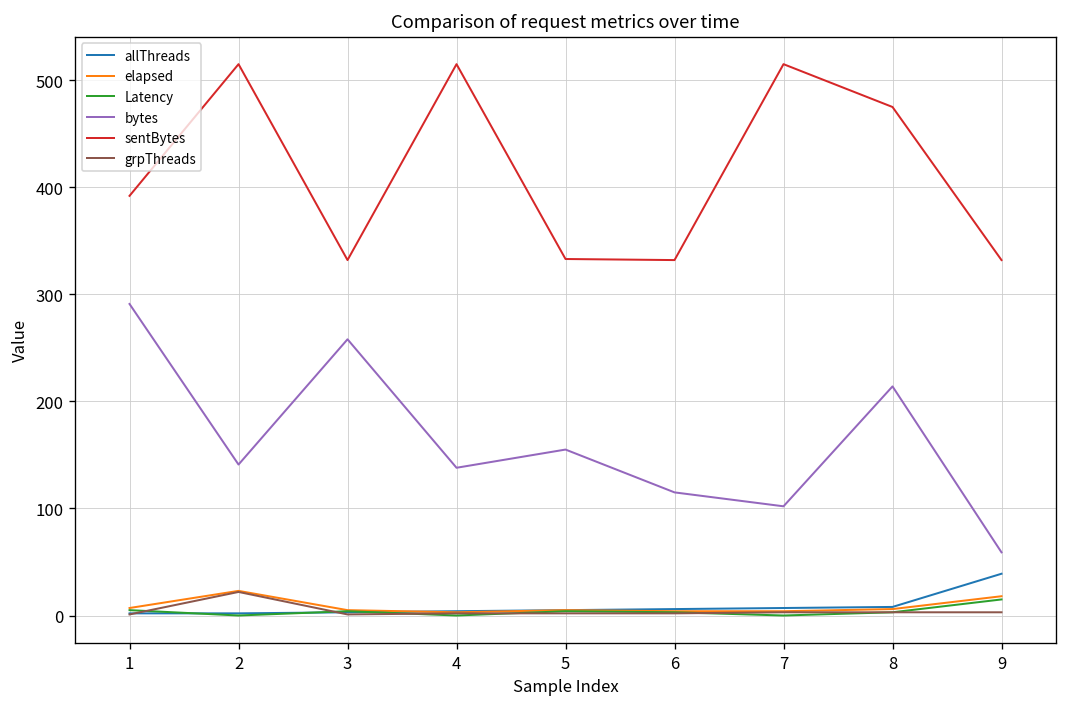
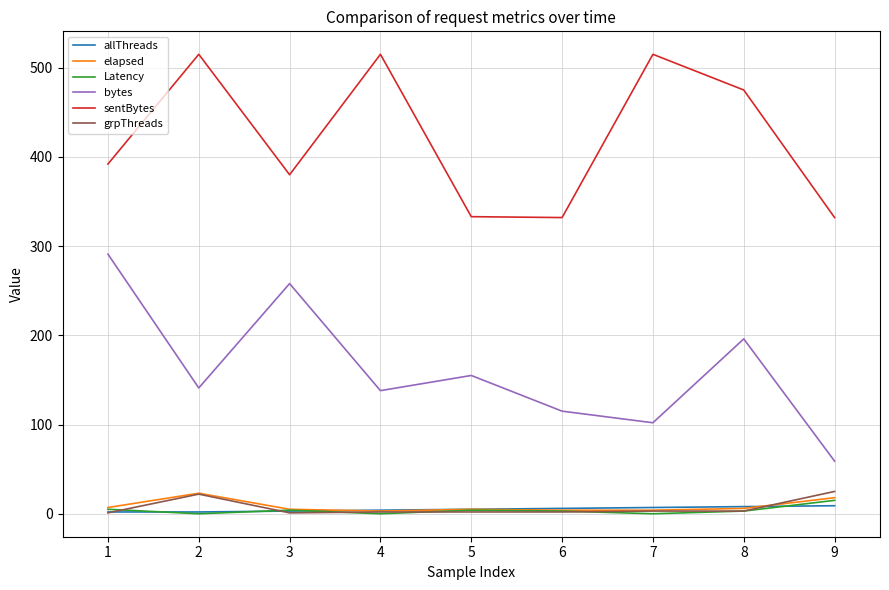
  {
    "allThreads": {
      "7": 10,
-     "9": 40
+     "9": 10
    },
    "elapsed": {
      "9": 20
    },
    "Latency": {
      "7": 0,
      "9": 20
    },
    "bytes": {
      "1": 290,
      "2": 140,
      "3": 260,
      "4": 140,
      "5": 160,
      "6": 120,
      "7": 100,
-     "8": 210,
+     "8": 200,
      "9": 60
    },
    "sentBytes": {
      "1": 390,
      "2": 520,
-     "3": 330,
+     "3": 380,
      "4": 520,
      "5": 330,
      "6": 330,
      "7": 520,
      "8": 480,
      "9": 330
    },
    "grpThreads": {
-     "9": 0
+     "9": 30
    }
  }
